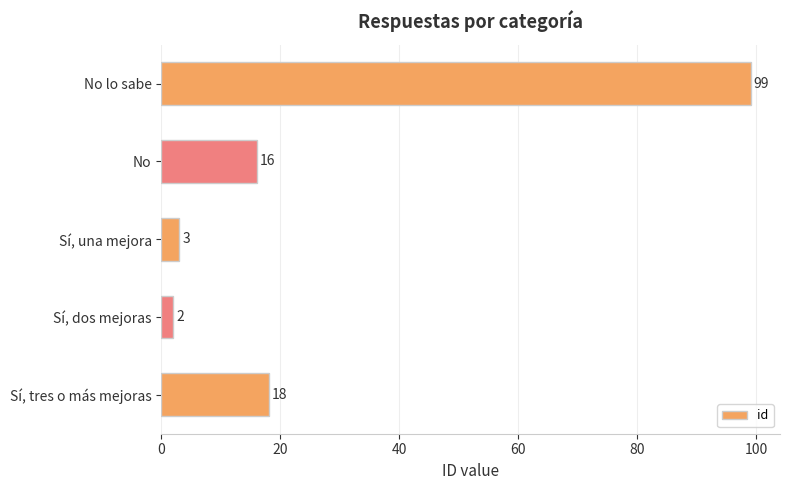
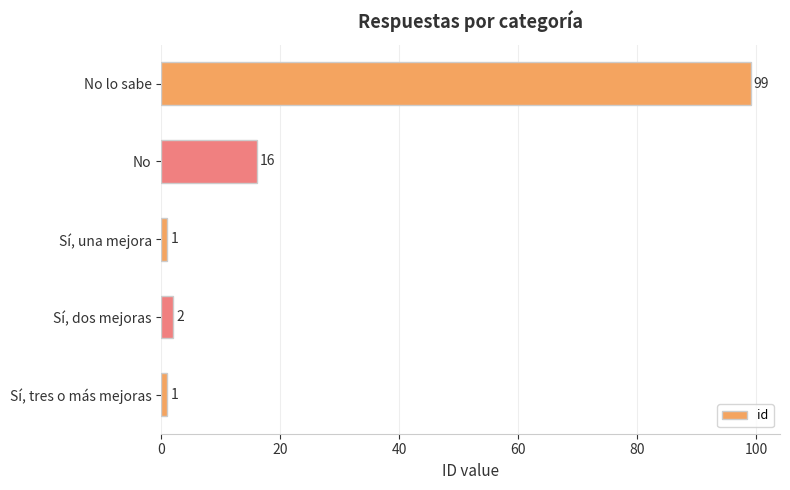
  {
    "No lo sabe": 99,
    "No": 16,
-   "Sí, una mejora": 3,
+   "Sí, una mejora": 1,
    "Sí, dos mejoras": 2,
-   "Sí, tres o más mejoras": 18
+   "Sí, tres o más mejoras": 1
  }
